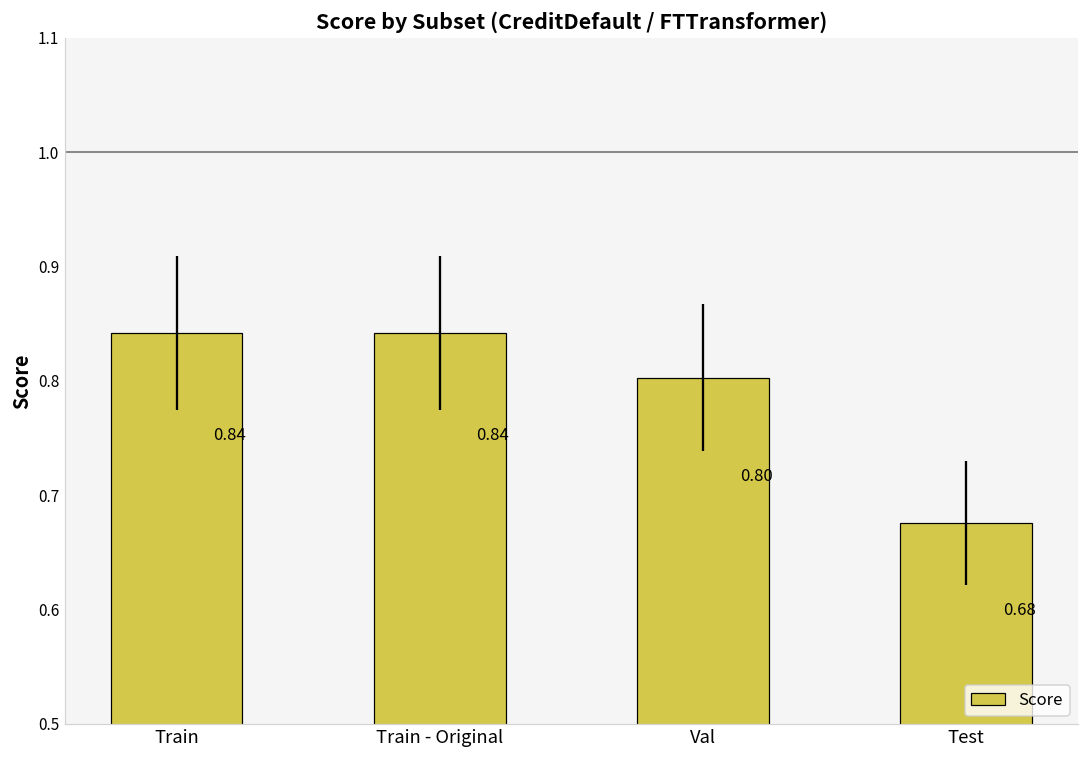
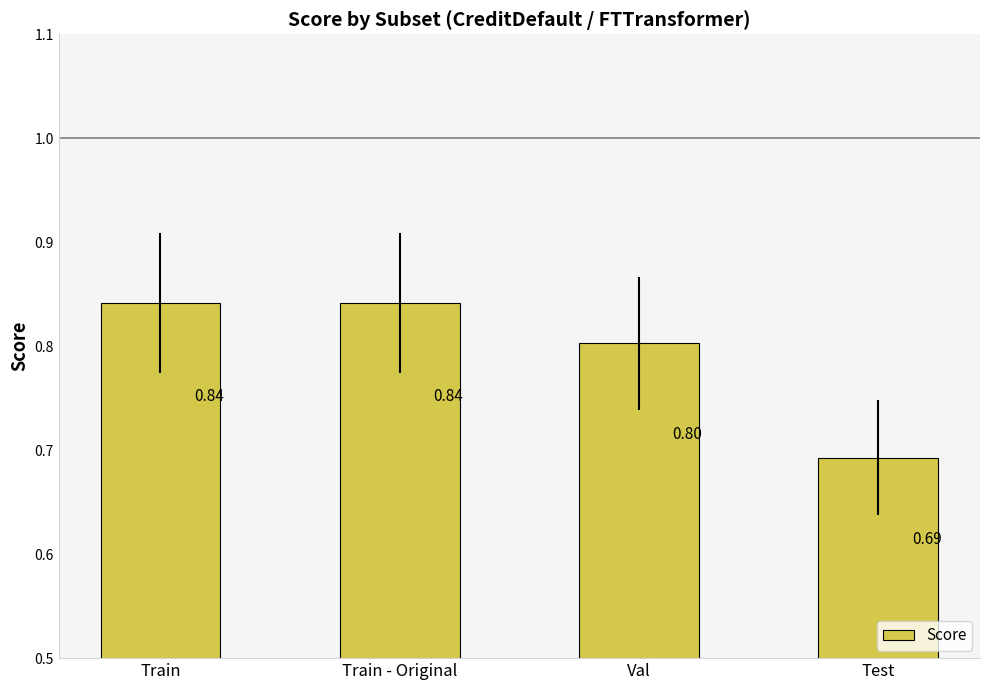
  {
    "Train": 0.84,
    "Train - Original": 0.84,
    "Val": 0.80,
-   "Test": 0.68
+   "Test": 0.69
  }
